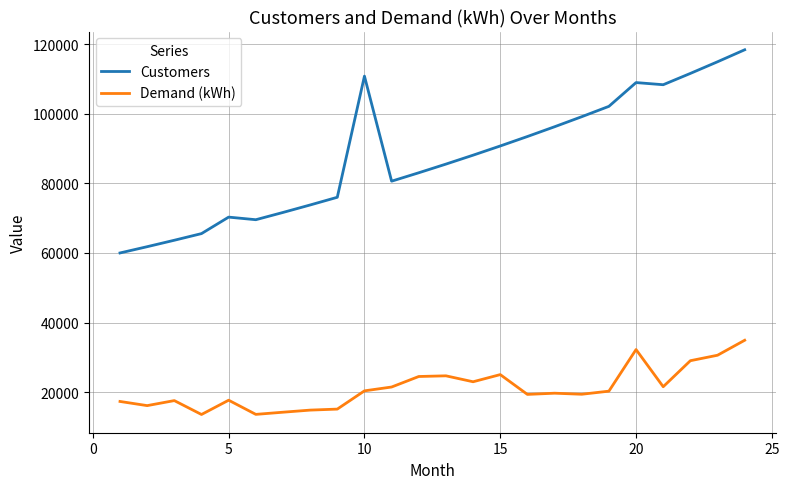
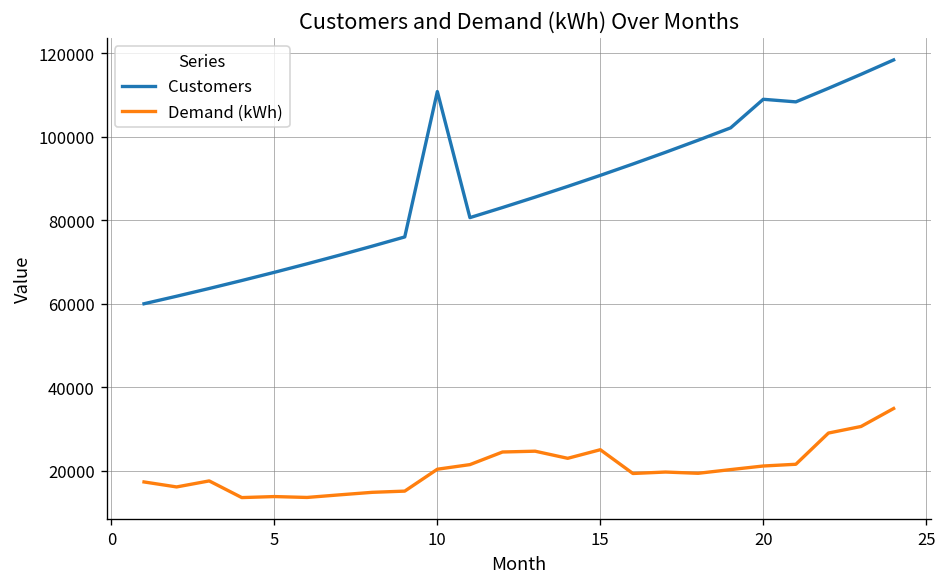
  {
    "Customers": {
-     "5": 70000,
+     "5": 68000,
      "10": 111000,
      "15": 91000,
      "20": 109000
    },
    "Demand (kWh)": {
-     "5": 18000,
+     "5": 14000,
      "10": 20000,
      "15": 25000,
-     "20": 32000
+     "20": 21000
    }
  }
